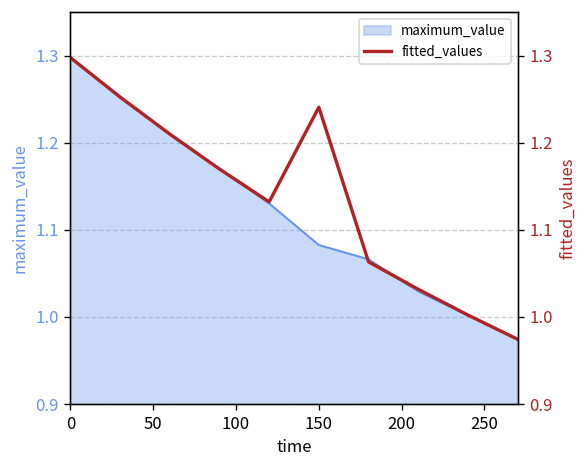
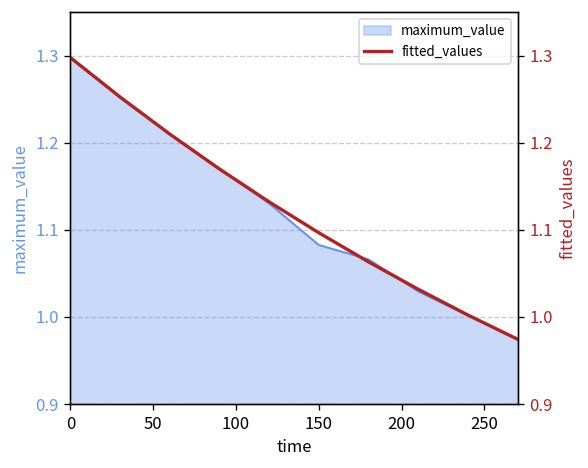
  {
    "maximum_value": {
      "0": 1.30,
      "150": 1.08
    },
    "fitted_values": {
      "0": 1.30,
-     "150": 1.24
+     "150": 1.10
    }
  }
